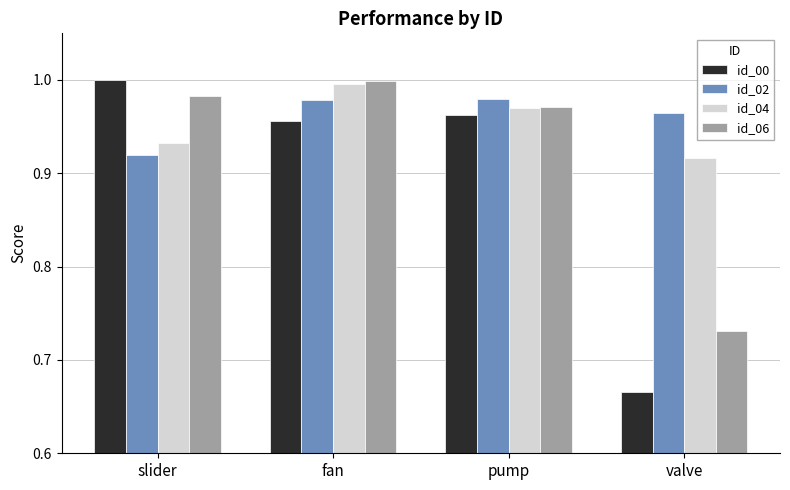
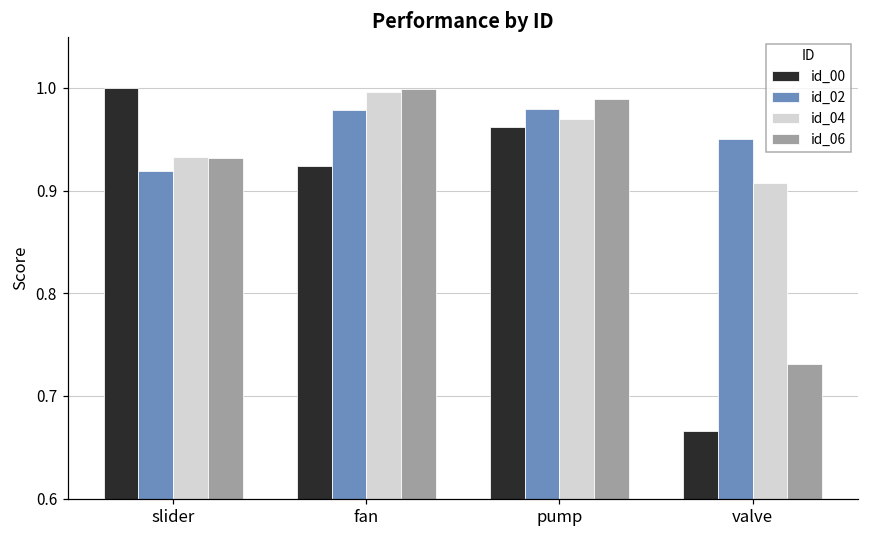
  {
    "id_00": {
      "slider": 1.00,
-     "fan": 0.96,
+     "fan": 0.92,
      "pump": 0.96,
      "valve": 0.67
    },
    "id_02": {
      "slider": 0.92,
      "fan": 0.98,
      "pump": 0.98,
-     "valve": 0.96
+     "valve": 0.95
    },
    "id_04": {
      "slider": 0.93,
      "fan": 1.00,
      "pump": 0.97,
-     "valve": 0.92
+     "valve": 0.91
    },
    "id_06": {
-     "slider": 0.98,
+     "slider": 0.93,
      "fan": 1.00,
-     "pump": 0.97,
+     "pump": 0.99,
      "valve": 0.73
    }
  }
